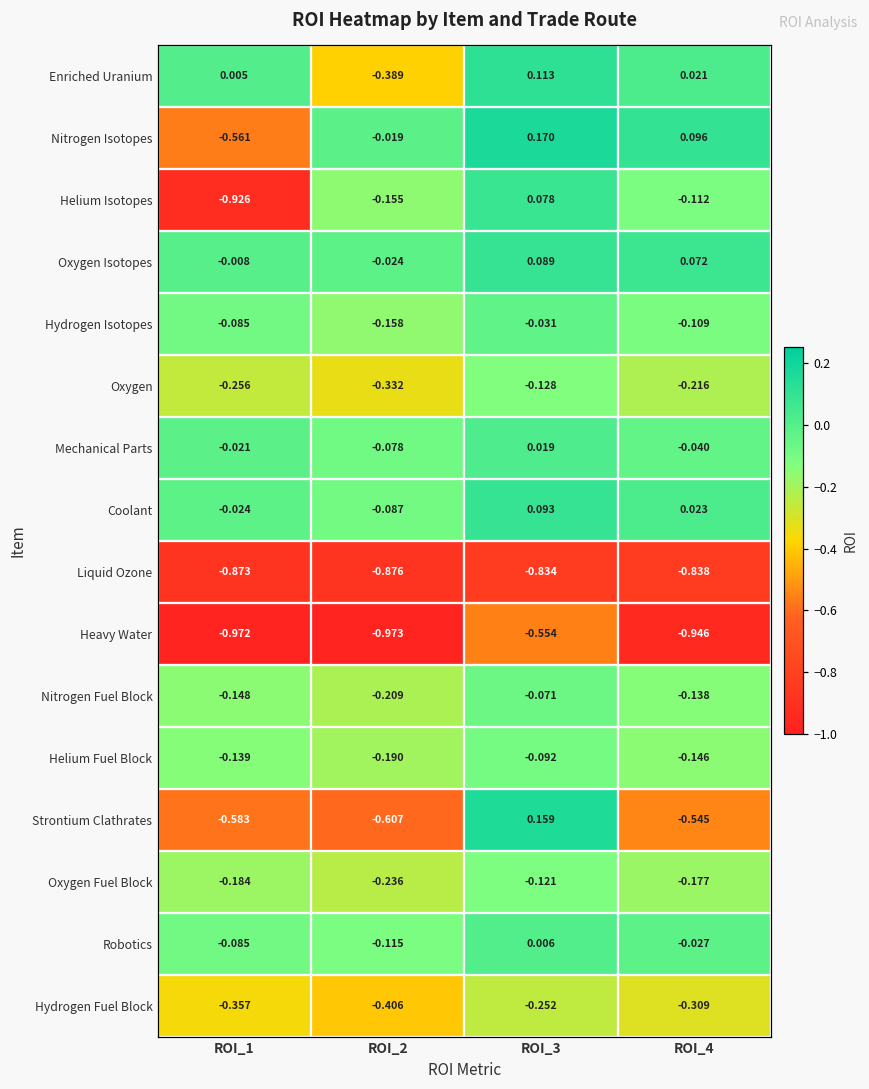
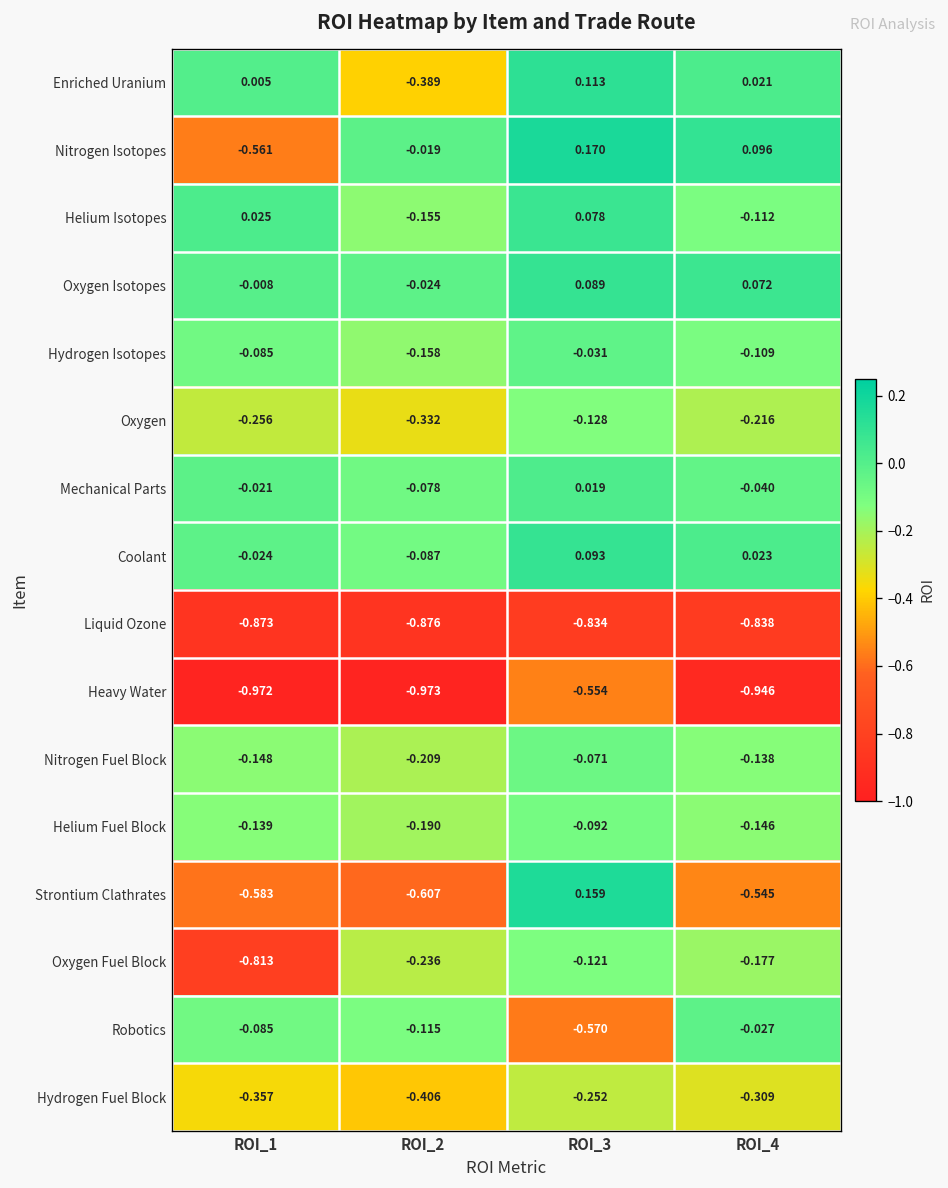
  {
    "Enriched Uranium": {
      "ROI_1": 0.005,
      "ROI_2": -0.389,
      "ROI_3": 0.113,
      "ROI_4": 0.021
    },
    "Nitrogen Isotopes": {
      "ROI_1": -0.561,
      "ROI_2": -0.019,
      "ROI_3": 0.170,
      "ROI_4": 0.096
    },
    "Helium Isotopes": {
-     "ROI_1": -0.926,
+     "ROI_1": 0.025,
      "ROI_2": -0.155,
      "ROI_3": 0.078,
      "ROI_4": -0.112
    },
    "Oxygen Isotopes": {
      "ROI_1": -0.008,
      "ROI_2": -0.024,
      "ROI_3": 0.089,
      "ROI_4": 0.072
    },
    "Hydrogen Isotopes": {
      "ROI_1": -0.085,
      "ROI_2": -0.158,
      "ROI_3": -0.031,
      "ROI_4": -0.109
    },
    "Oxygen": {
      "ROI_1": -0.256,
      "ROI_2": -0.332,
      "ROI_3": -0.128,
      "ROI_4": -0.216
    },
    "Mechanical Parts": {
      "ROI_1": -0.021,
      "ROI_2": -0.078,
      "ROI_3": 0.019,
      "ROI_4": -0.040
    },
    "Coolant": {
      "ROI_1": -0.024,
      "ROI_2": -0.087,
      "ROI_3": 0.093,
      "ROI_4": 0.023
    },
    "Liquid Ozone": {
      "ROI_1": -0.873,
      "ROI_2": -0.876,
      "ROI_3": -0.834,
      "ROI_4": -0.838
    },
    "Heavy Water": {
      "ROI_1": -0.972,
      "ROI_2": -0.973,
      "ROI_3": -0.554,
      "ROI_4": -0.946
    },
    "Nitrogen Fuel Block": {
      "ROI_1": -0.148,
      "ROI_2": -0.209,
      "ROI_3": -0.071,
      "ROI_4": -0.138
    },
    "Helium Fuel Block": {
      "ROI_1": -0.139,
      "ROI_2": -0.190,
      "ROI_3": -0.092,
      "ROI_4": -0.146
    },
    "Strontium Clathrates": {
      "ROI_1": -0.583,
      "ROI_2": -0.607,
      "ROI_3": 0.159,
      "ROI_4": -0.545
    },
    "Oxygen Fuel Block": {
-     "ROI_1": -0.184,
+     "ROI_1": -0.813,
      "ROI_2": -0.236,
      "ROI_3": -0.121,
      "ROI_4": -0.177
    },
    "Robotics": {
      "ROI_1": -0.085,
      "ROI_2": -0.115,
-     "ROI_3": 0.006,
+     "ROI_3": -0.570,
      "ROI_4": -0.027
    },
    "Hydrogen Fuel Block": {
      "ROI_1": -0.357,
      "ROI_2": -0.406,
      "ROI_3": -0.252,
      "ROI_4": -0.309
    }
  }
